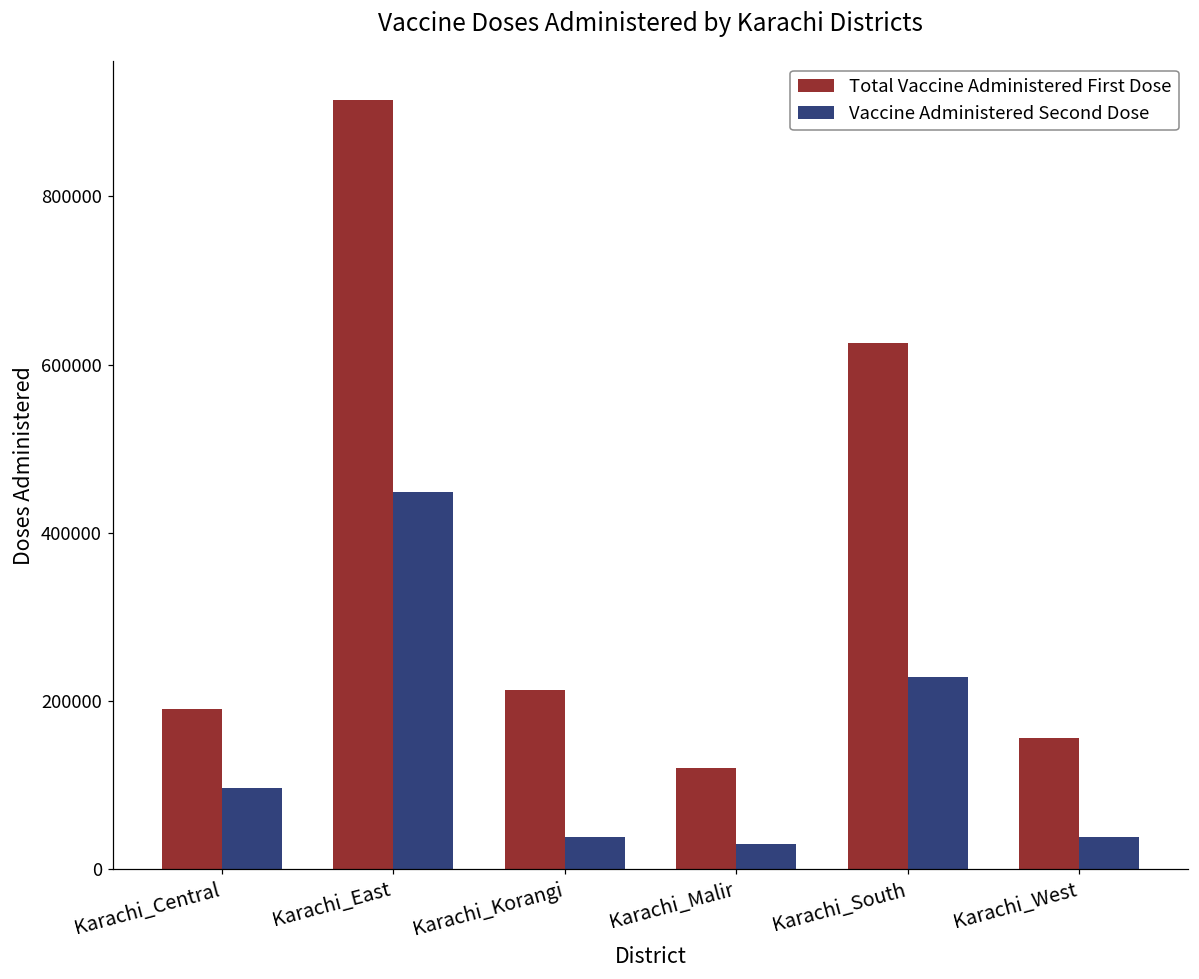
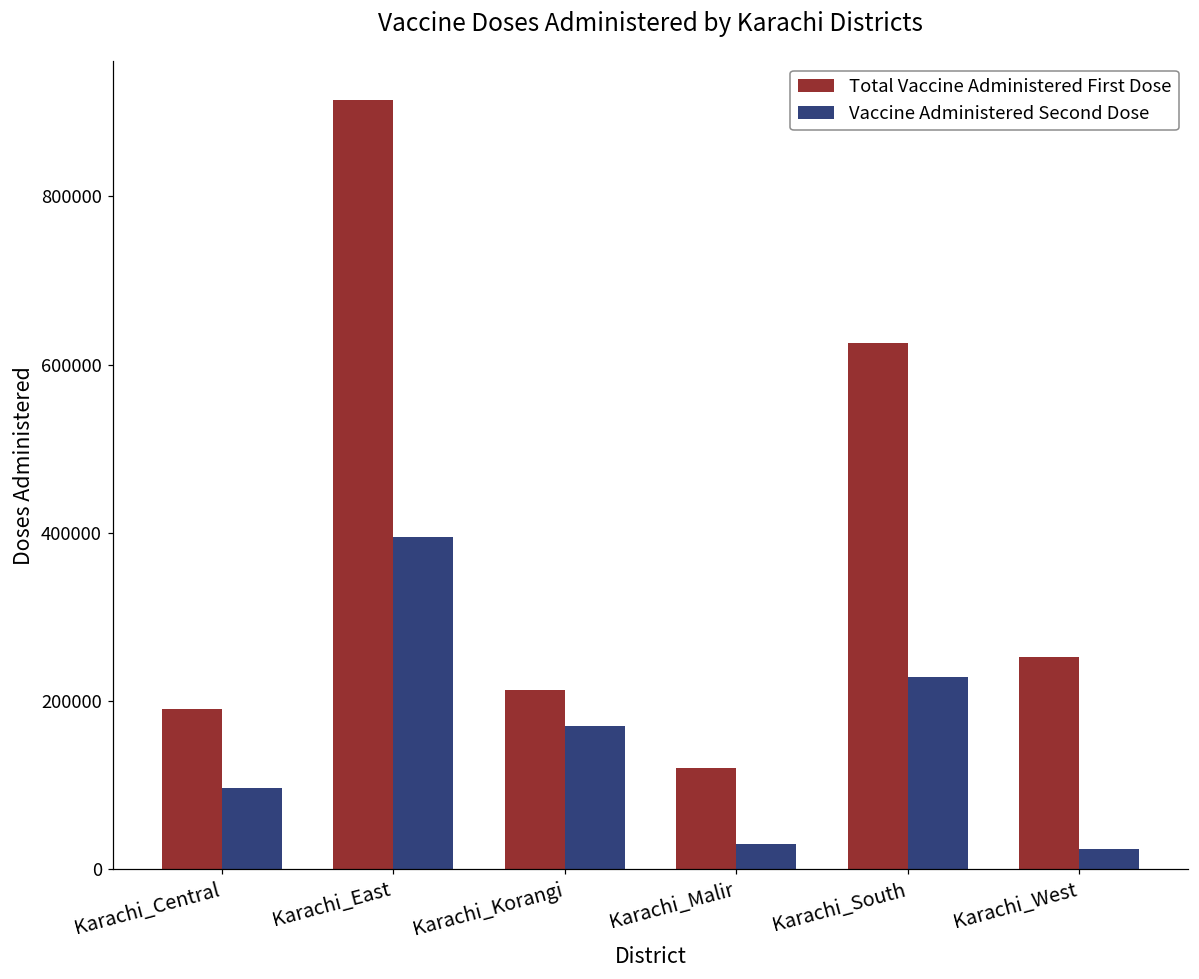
  {
    "Total Vaccine Administered First Dose": {
      "Karachi_Central": 190000,
      "Karachi_East": 920000,
      "Karachi_Korangi": 210000,
      "Karachi_Malir": 120000,
      "Karachi_South": 630000,
-     "Karachi_West": 160000
+     "Karachi_West": 250000
    },
    "Vaccine Administered Second Dose": {
      "Karachi_Central": 100000,
-     "Karachi_East": 450000,
-     "Karachi_Korangi": 40000,
+     "Karachi_East": 390000,
+     "Karachi_Korangi": 170000,
      "Karachi_Malir": 30000,
      "Karachi_South": 230000,
-     "Karachi_West": 40000
+     "Karachi_West": 20000
    }
  }
